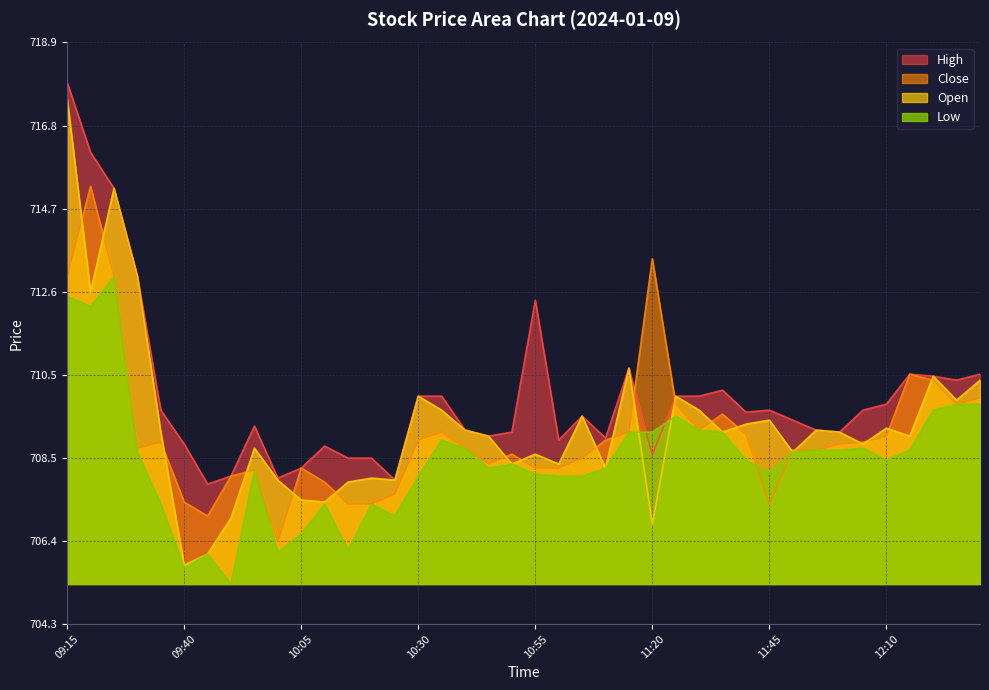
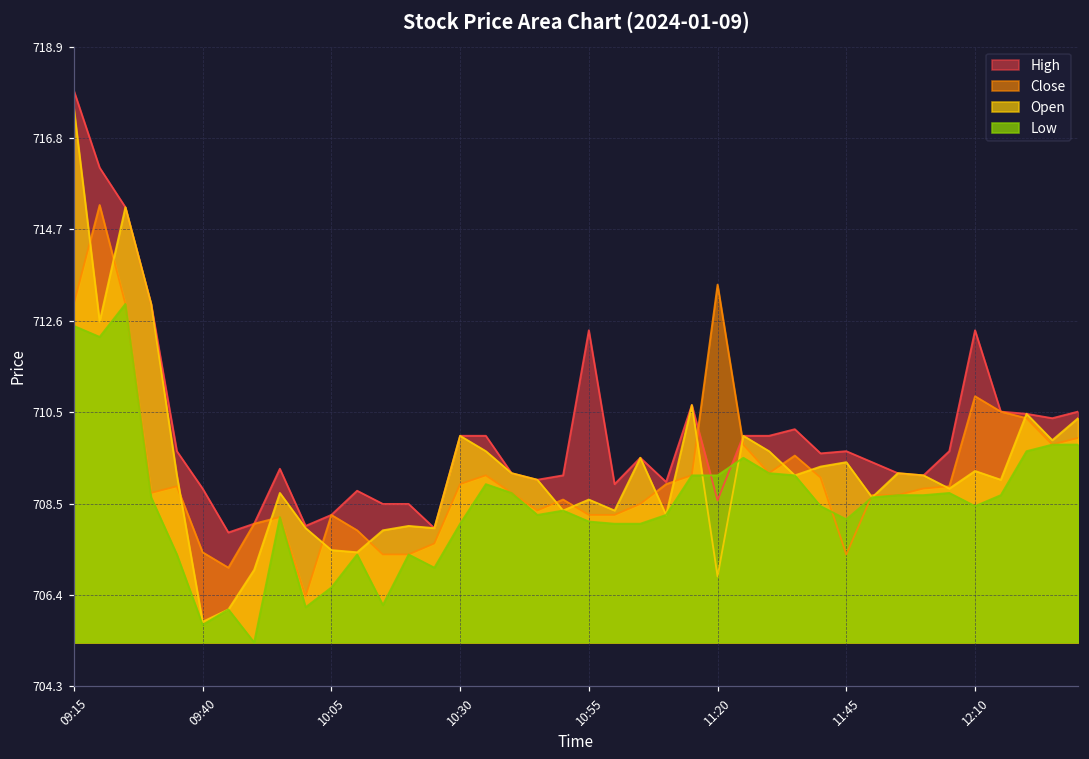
  {
    "High": {
      "09:15": 717.9,
      "09:40": 708.8,
      "10:55": 712.4,
      "11:20": 708.5,
      "11:45": 709.7,
-     "12:10": 709.8
+     "12:10": 712.4
    },
    "Close": {
      "09:15": 713.0,
      "09:40": 707.4,
      "10:30": 708.9,
      "10:55": 708.2,
      "11:20": 713.4,
      "11:45": 707.3,
-     "12:10": 709.0
+     "12:10": 710.9
    },
    "Open": {
      "09:15": 717.5,
      "09:40": 705.8,
      "10:05": 707.4,
      "10:55": 708.6,
      "11:20": 706.8,
      "11:45": 709.4,
      "12:10": 709.2
    },
    "Low": {
      "09:15": 712.5,
      "09:40": 705.7,
      "10:05": 706.6,
      "10:30": 708.0,
      "10:55": 708.1,
      "11:20": 709.1,
      "11:45": 708.1,
      "12:10": 708.4
    }
  }
